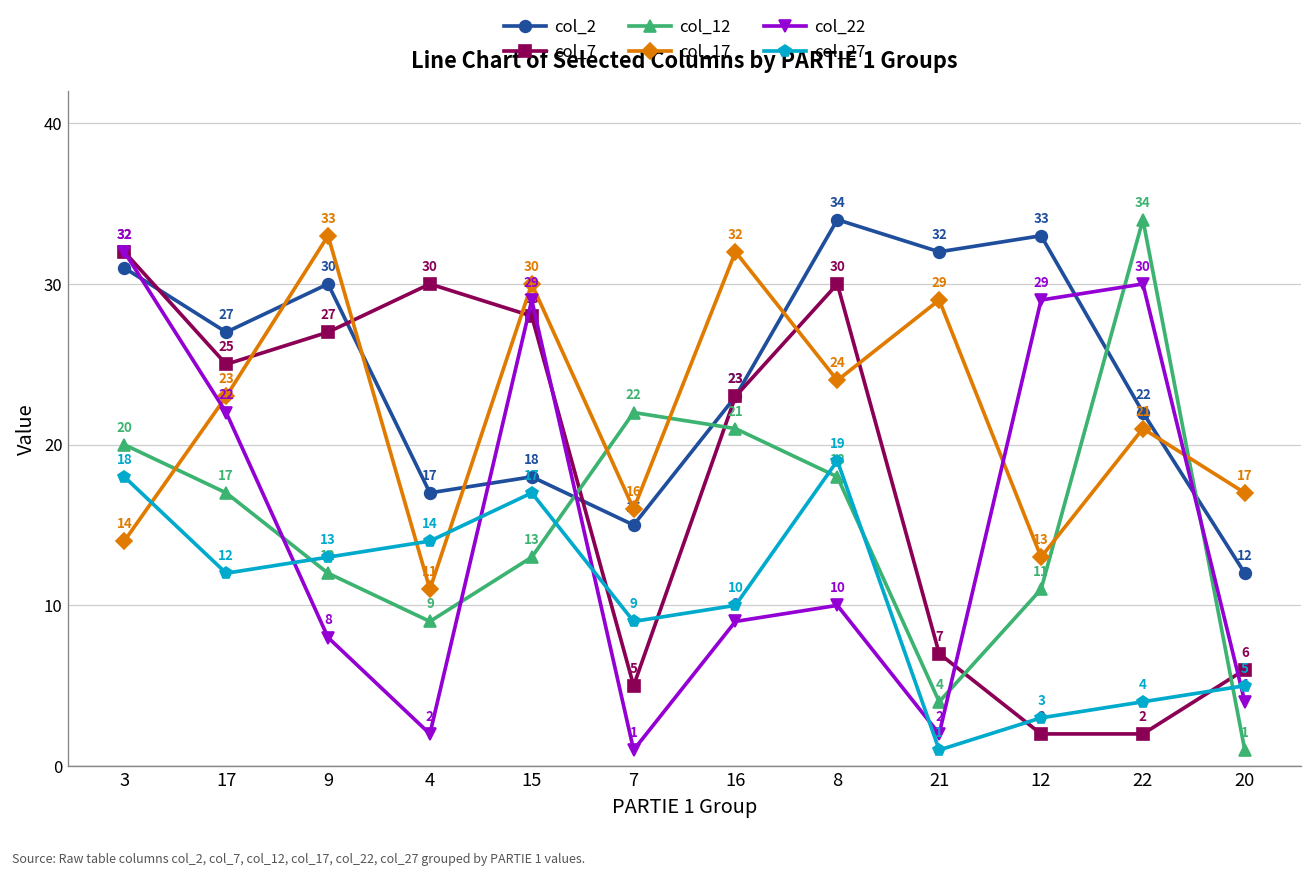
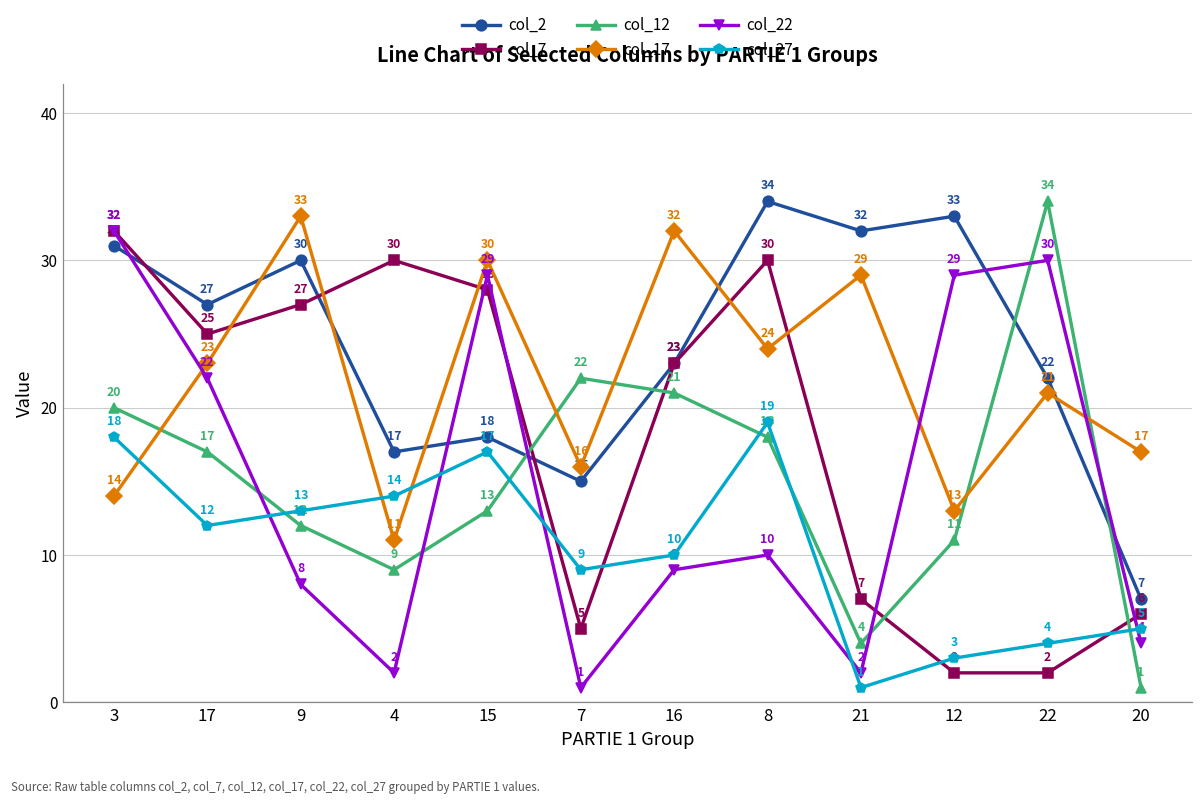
  {
    "col_2": {
      "17": 27,
      "9": 30,
      "4": 17,
      "15": 18,
      "8": 34,
      "21": 32,
      "12": 33,
      "22": 22,
-     "20": 12
+     "20": 7
    },
    "col_7": {
      "17": 25,
      "9": 27,
      "4": 30,
      "7": 5,
      "8": 30,
      "21": 7,
      "22": 2
    },
    "col_12": {
      "3": 20,
      "17": 17,
      "4": 9,
      "15": 13,
      "7": 22,
      "16": 21,
      "21": 4,
      "12": 11,
      "22": 34,
      "20": 1
    },
    "col_17": {
      "3": 14,
      "17": 23,
      "9": 33,
      "4": 11,
      "15": 30,
      "7": 16,
      "16": 32,
      "8": 24,
      "21": 29,
      "12": 13,
      "20": 17
    },
    "col_22": {
      "9": 8,
      "4": 2,
      "7": 1,
      "8": 10,
      "21": 2,
      "12": 29,
      "22": 30
    },
    "col_27": {
      "3": 18,
      "17": 12,
      "9": 13,
      "4": 14,
      "7": 9,
      "16": 10,
      "8": 19,
      "12": 3,
      "22": 4
    }
  }
